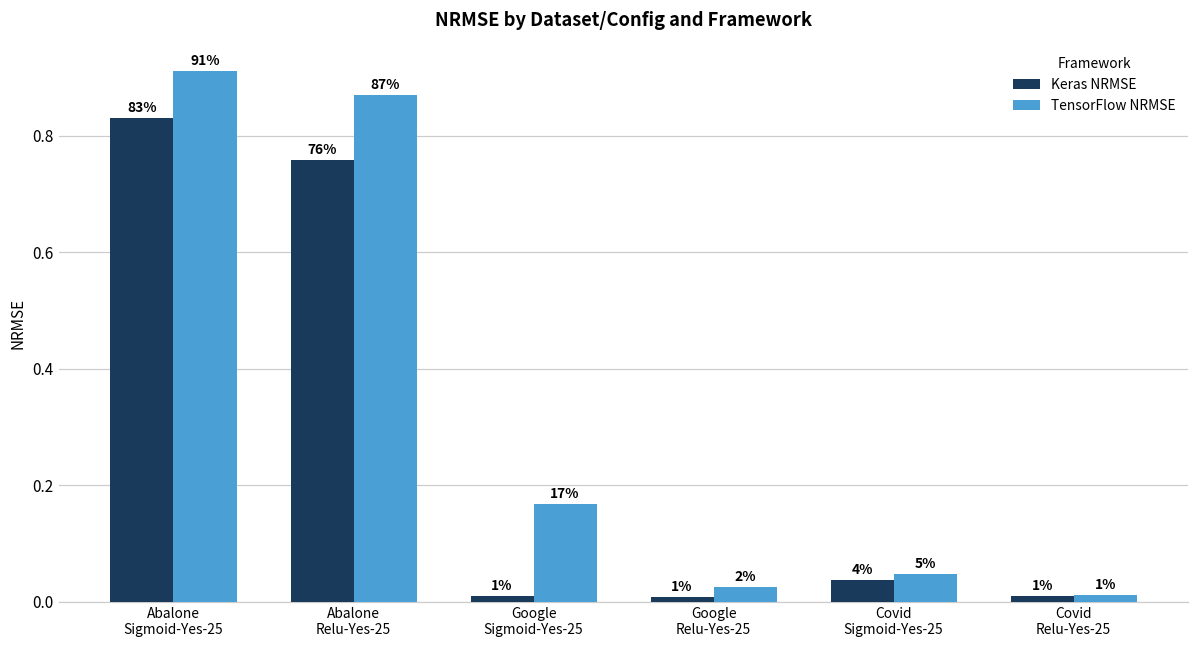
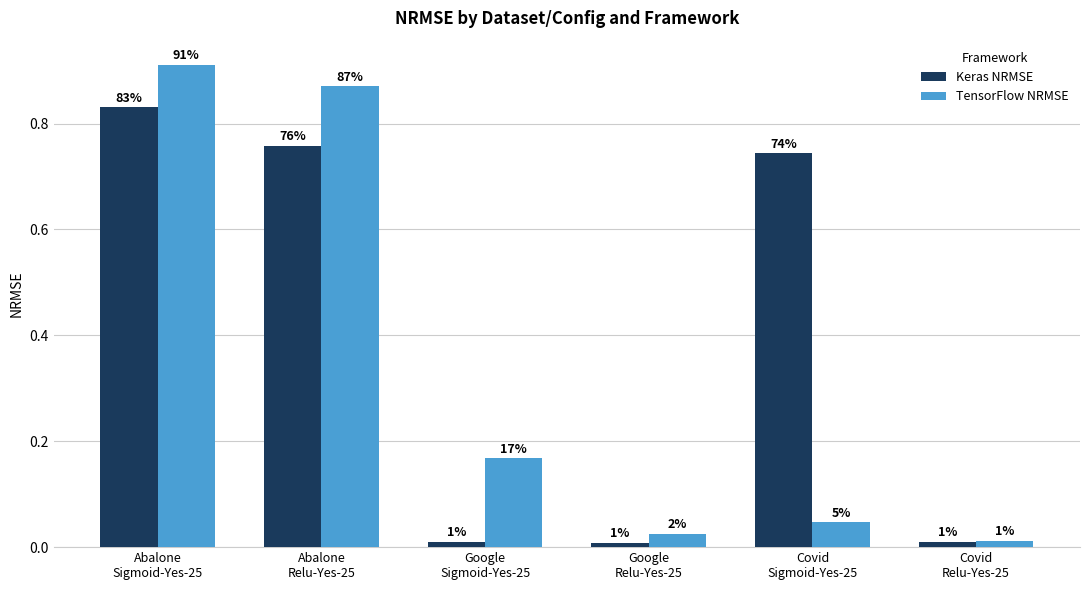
  {
    "Keras NRMSE": {
      "Abalone Sigmoid-Yes-25": "83%",
      "Abalone Relu-Yes-25": "76%",
      "Google Sigmoid-Yes-25": "1%",
      "Google Relu-Yes-25": "1%",
-     "Covid Sigmoid-Yes-25": "4%",
+     "Covid Sigmoid-Yes-25": "74%",
      "Covid Relu-Yes-25": "1%"
    },
    "TensorFlow NRMSE": {
      "Abalone Sigmoid-Yes-25": "91%",
      "Abalone Relu-Yes-25": "87%",
      "Google Sigmoid-Yes-25": "17%",
      "Google Relu-Yes-25": "2%",
      "Covid Sigmoid-Yes-25": "5%",
      "Covid Relu-Yes-25": "1%"
    }
  }
